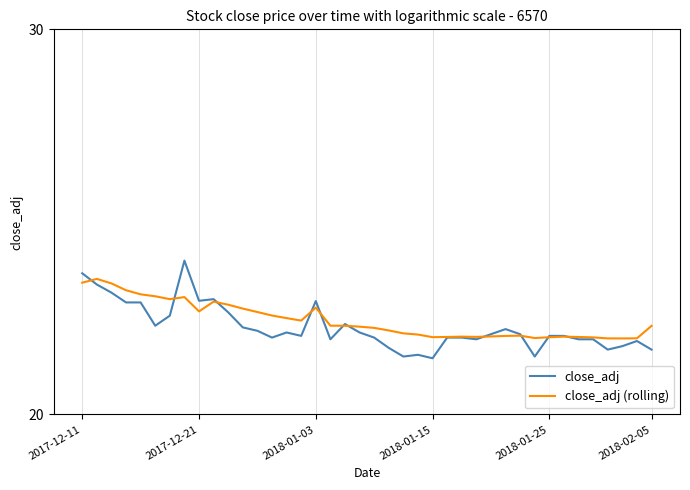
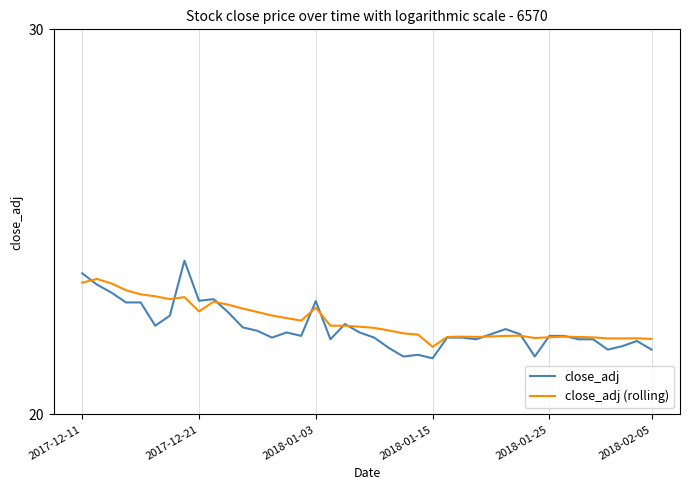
  {
    "close_adj": {
      "2017-12-11": 23.2,
      "2017-12-21": 22.5,
      "2018-01-03": 22.5,
      "2018-01-15": 21.2,
      "2018-02-05": 21.4
    },
    "close_adj (rolling)": {
      "2017-12-11": 23.0,
      "2017-12-21": 22.3,
      "2018-01-03": 22.4,
-     "2018-01-15": 21.7,
-     "2018-02-05": 22.0
+     "2018-01-15": 21.5,
+     "2018-02-05": 21.7
    }
  }
